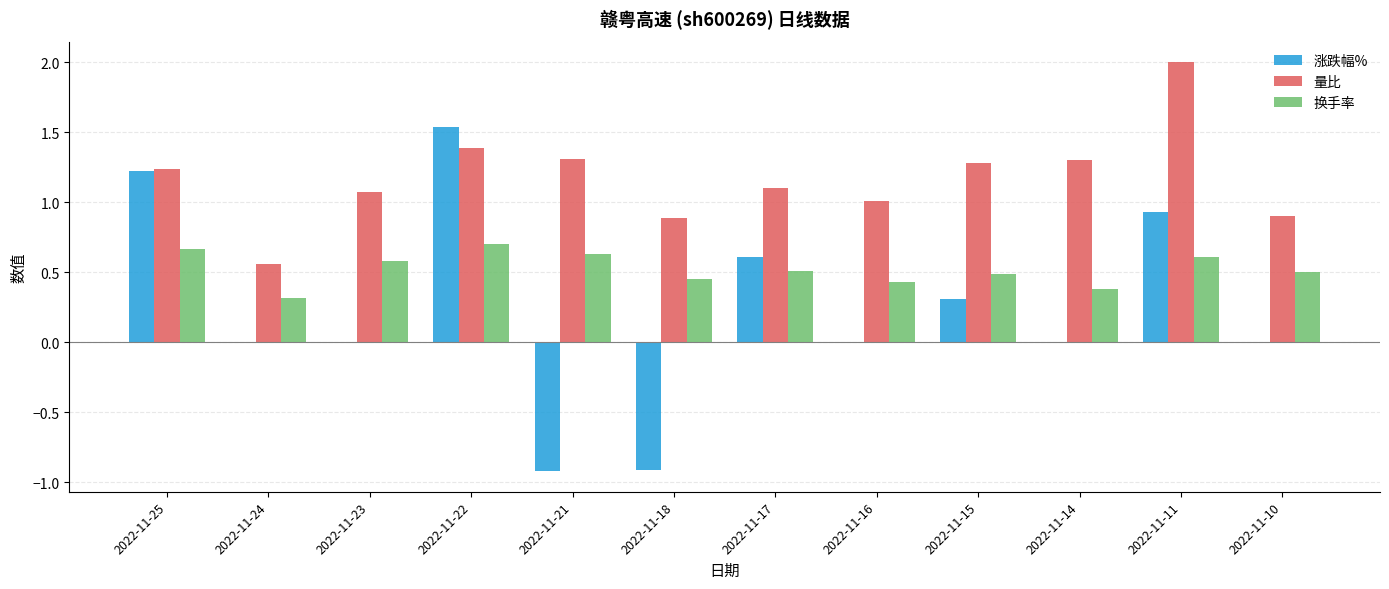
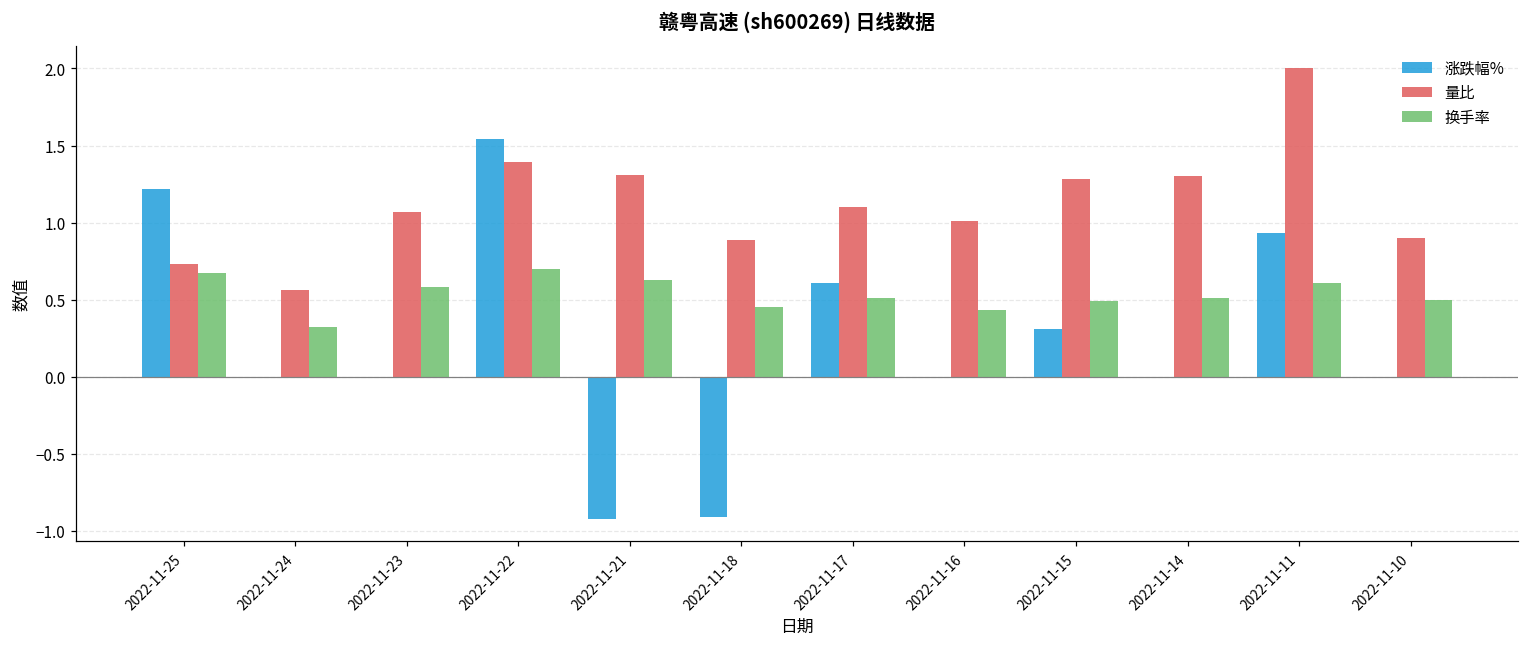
  {
    "涨跌幅%": {
      "2022-11-25": 1.22,
      "2022-11-24": 0.00,
      "2022-11-23": 0.00,
      "2022-11-22": 1.54,
      "2022-11-21": -0.92,
      "2022-11-18": -0.91,
      "2022-11-17": 0.61,
      "2022-11-16": 0.00,
      "2022-11-15": 0.31,
      "2022-11-14": 0.00,
      "2022-11-11": 0.93,
      "2022-11-10": 0.00
    },
    "量比": {
-     "2022-11-25": 1.24,
+     "2022-11-25": 0.73,
      "2022-11-24": 0.56,
      "2022-11-23": 1.07,
      "2022-11-22": 1.39,
      "2022-11-21": 1.31,
      "2022-11-18": 0.89,
      "2022-11-17": 1.10,
      "2022-11-16": 1.01,
      "2022-11-15": 1.28,
      "2022-11-14": 1.30,
      "2022-11-11": 2.00,
      "2022-11-10": 0.90
    },
    "换手率": {
      "2022-11-25": 0.67,
      "2022-11-24": 0.32,
      "2022-11-23": 0.58,
      "2022-11-22": 0.70,
      "2022-11-21": 0.63,
      "2022-11-18": 0.45,
      "2022-11-17": 0.51,
      "2022-11-16": 0.43,
      "2022-11-15": 0.49,
-     "2022-11-14": 0.38,
+     "2022-11-14": 0.51,
      "2022-11-11": 0.61,
      "2022-11-10": 0.50
    }
  }
